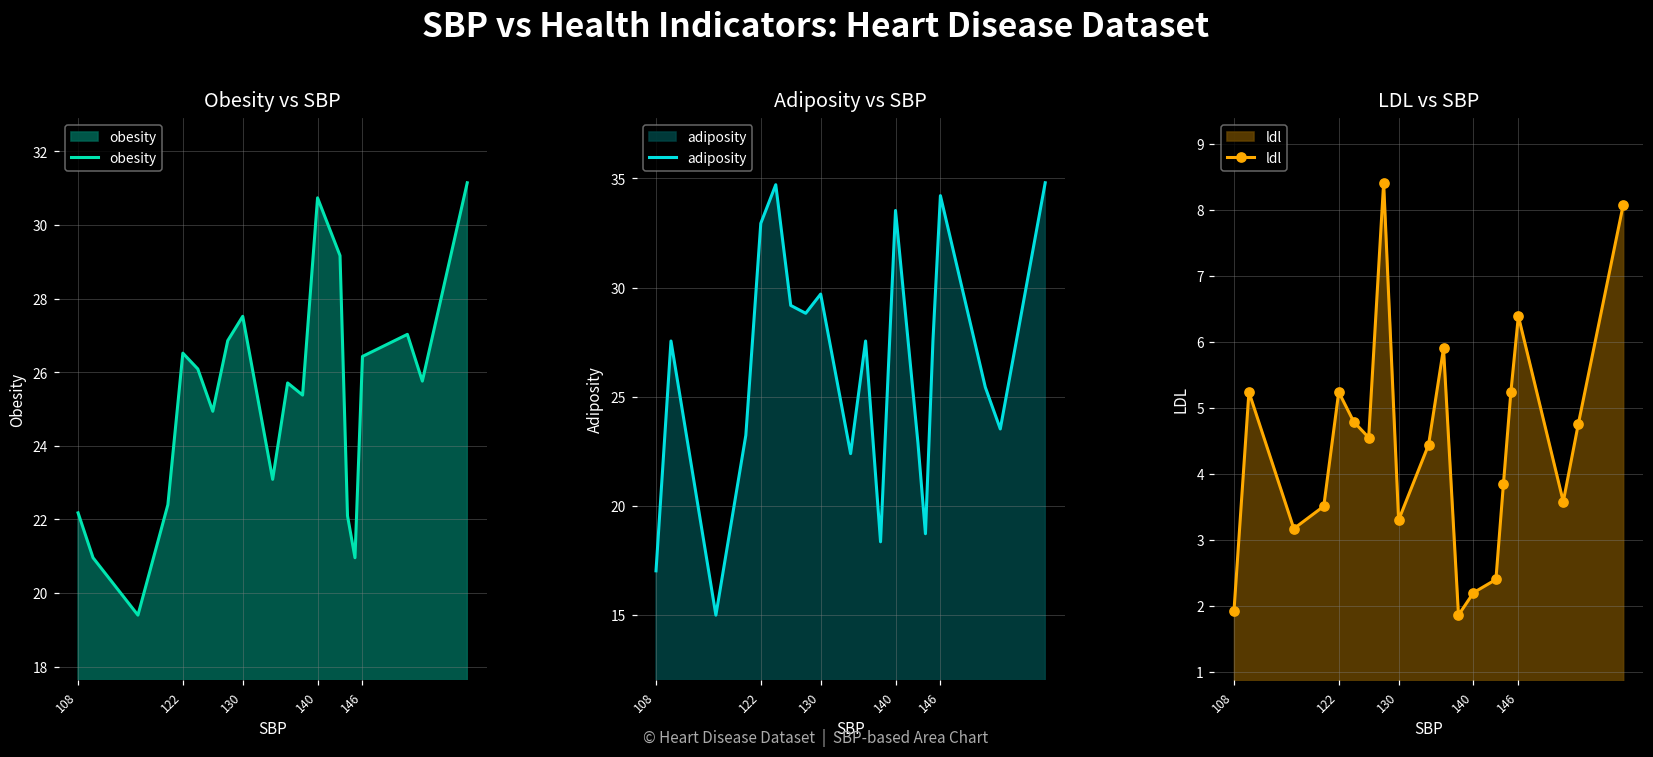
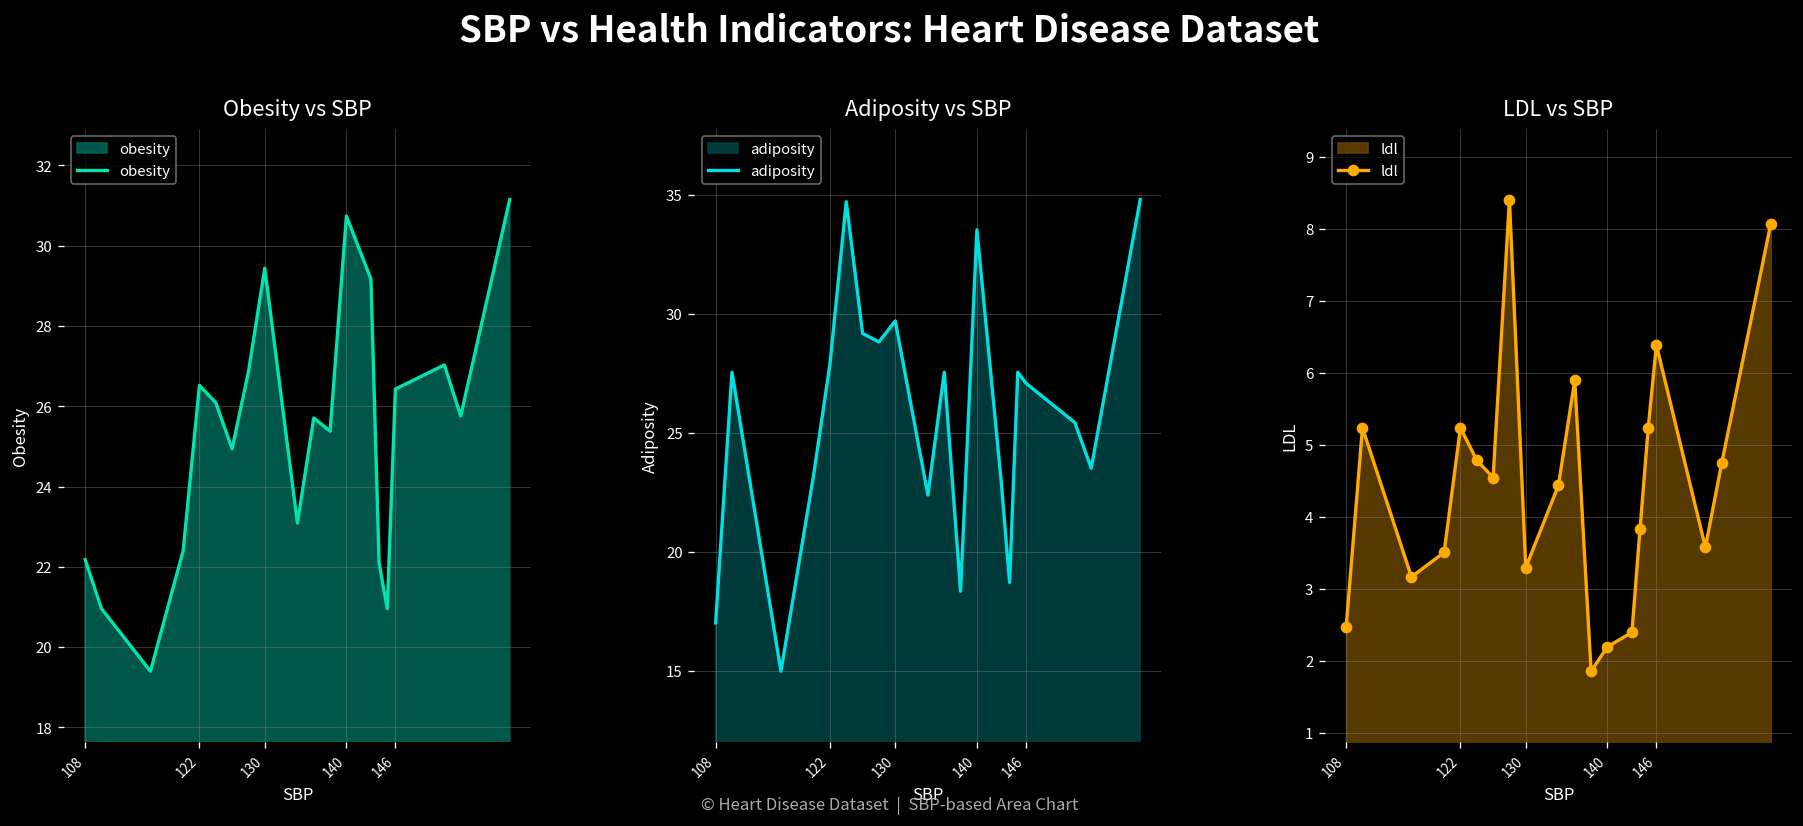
  {
    "Obesity vs SBP": {
      "108": 22.2,
      "122": 26.5,
-     "130": 27.5,
+     "130": 29.4,
      "140": 30.7,
      "146": 26.4
    },
    "Adiposity vs SBP": {
      "108": 17.0,
-     "122": 32.9,
+     "122": 27.9,
      "130": 29.7,
      "140": 33.5,
-     "146": 34.2
+     "146": 27.1
    },
    "LDL vs SBP": {
-     "108": 1.9,
+     "108": 2.5,
      "122": 5.2,
      "130": 3.3,
      "140": 2.2,
      "146": 6.4
    }
  }
